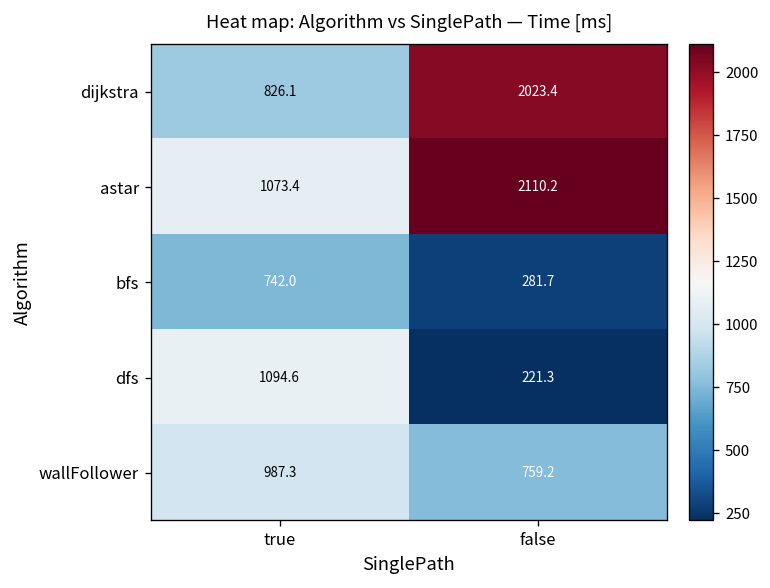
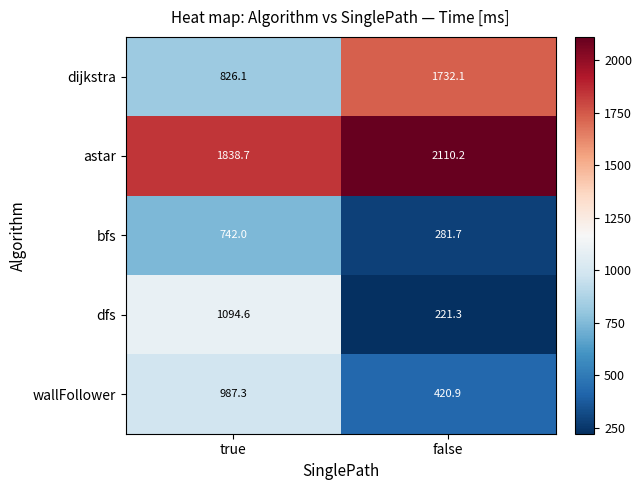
  {
    "dijkstra": {
      "true": 826.1,
-     "false": 2023.4
+     "false": 1732.1
    },
    "astar": {
-     "true": 1073.4,
+     "true": 1838.7,
      "false": 2110.2
    },
    "bfs": {
      "true": 742.0,
      "false": 281.7
    },
    "dfs": {
      "true": 1094.6,
      "false": 221.3
    },
    "wallFollower": {
      "true": 987.3,
-     "false": 759.2
+     "false": 420.9
    }
  }
